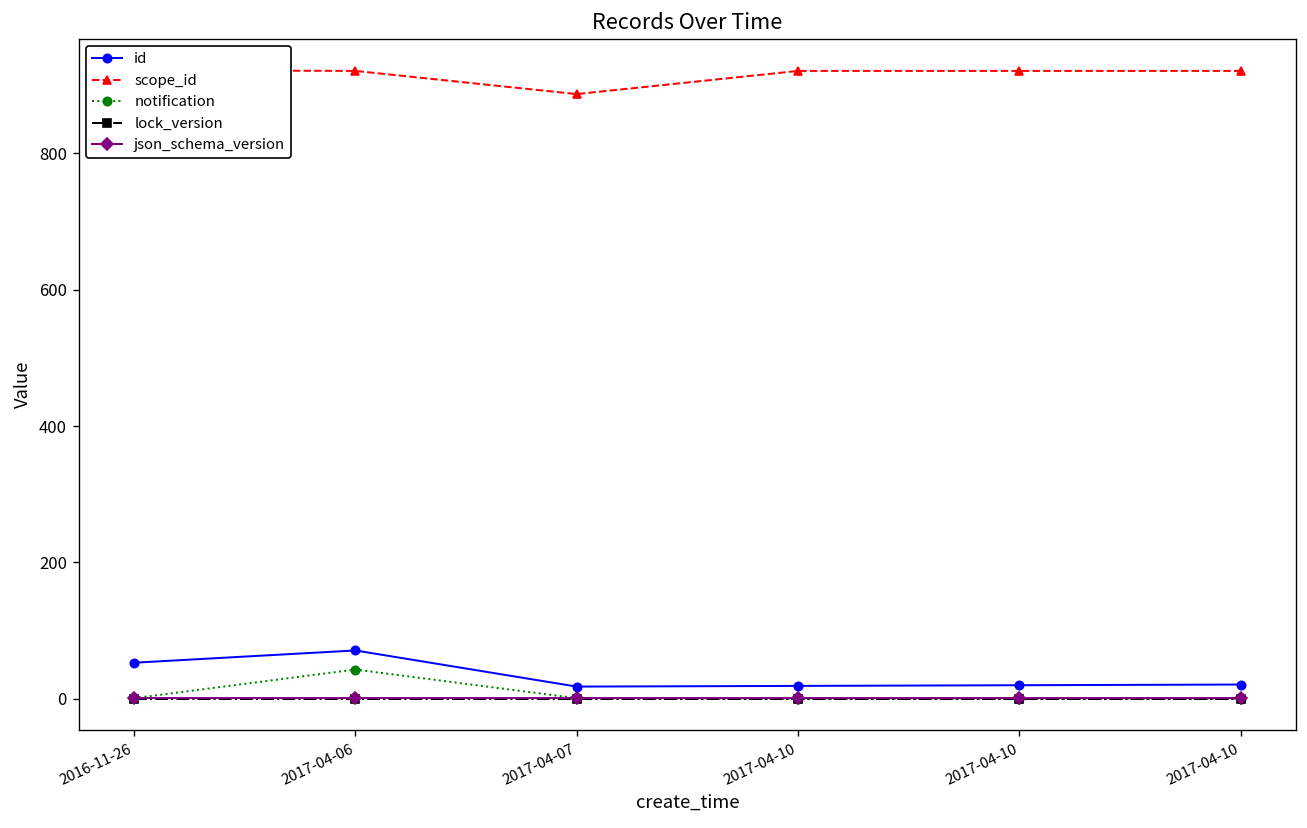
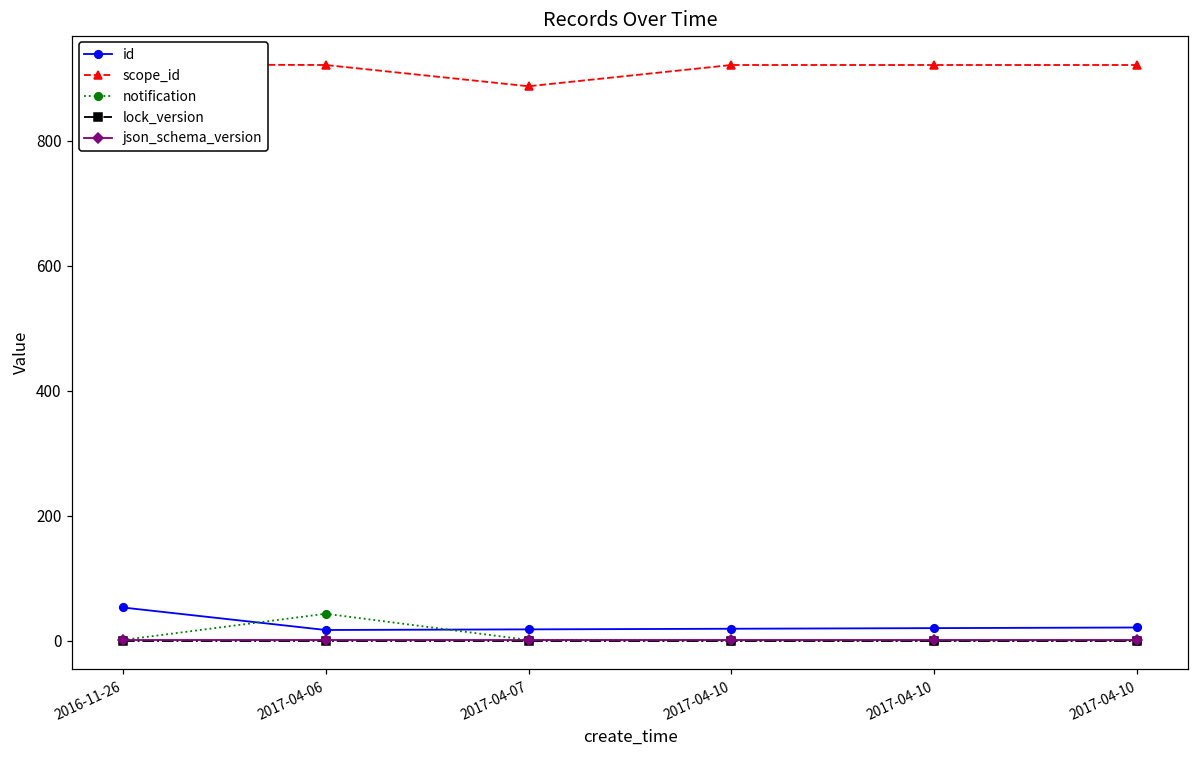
  {
    "id": {
      "2016-11-26": 50,
-     "2017-04-06": 70,
+     "2017-04-06": 20,
      "2017-04-07": 20
    },
    "scope_id": {
      "2017-04-06": 920,
      "2017-04-07": 890
    },
    "notification": {
      "2017-04-06": 40
    },
    "json_schema_version": {
      "2017-04-06": 0
    }
  }
